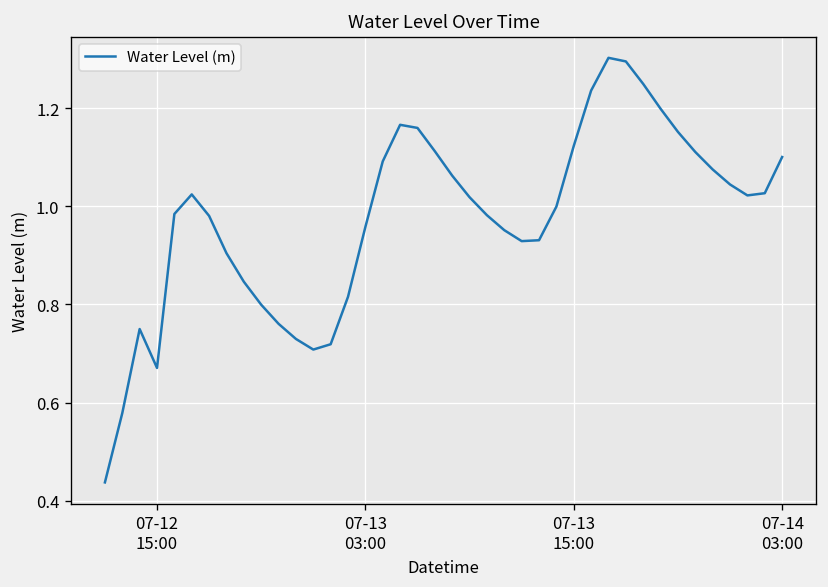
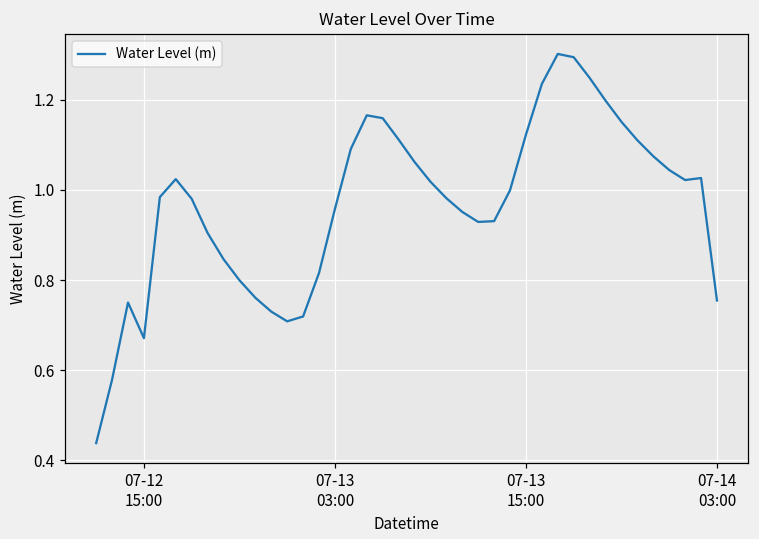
  {
    "07-12 15:00": 0.67,
    "07-13 03:00": 0.96,
    "07-13 15:00": 1.12,
-   "07-14 03:00": 1.10
+   "07-14 03:00": 0.75
  }
